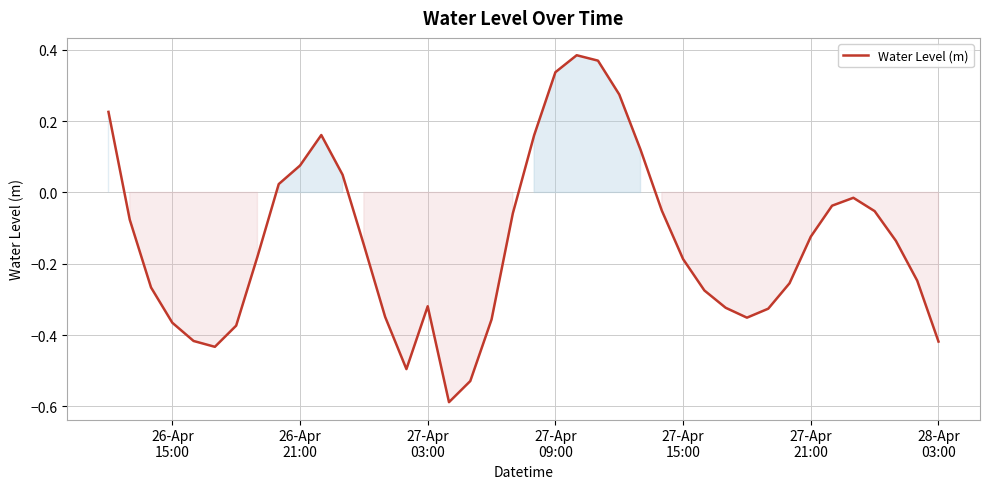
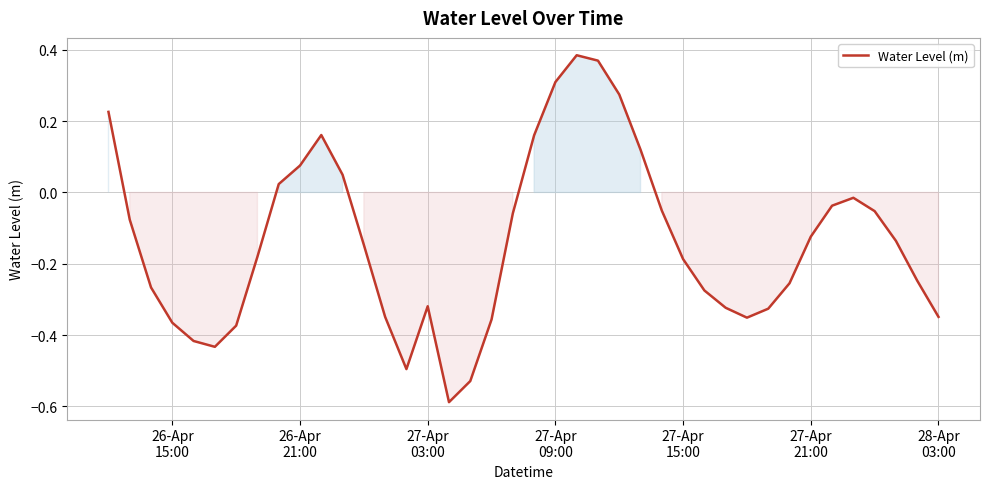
  {
    "26-Apr 15:00": -0.37,
    "26-Apr 21:00": 0.08,
    "27-Apr 03:00": -0.32,
-   "27-Apr 09:00": 0.34,
+   "27-Apr 09:00": 0.31,
    "27-Apr 15:00": -0.19,
    "27-Apr 21:00": -0.12,
-   "28-Apr 03:00": -0.42
+   "28-Apr 03:00": -0.35
  }
